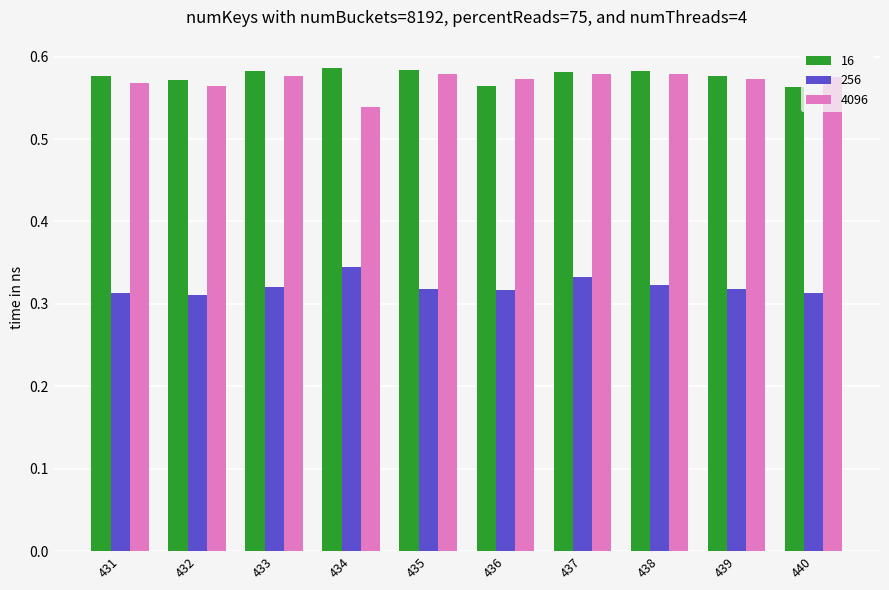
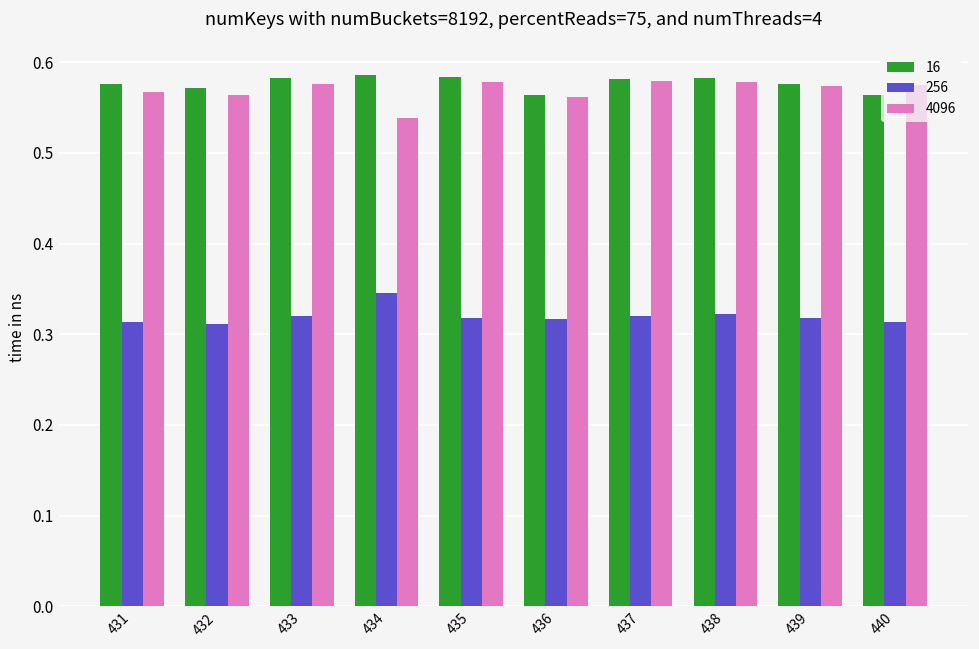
  {
    "16": {
      "431": 0.58,
      "432": 0.57,
      "433": 0.58,
      "434": 0.59,
      "435": 0.58,
      "436": 0.56,
      "437": 0.58,
      "438": 0.58,
      "439": 0.58,
      "440": 0.56
    },
    "256": {
      "431": 0.31,
      "432": 0.31,
      "433": 0.32,
      "434": 0.35,
      "435": 0.32,
      "436": 0.32,
-     "437": 0.33,
+     "437": 0.32,
      "438": 0.32,
      "439": 0.32,
      "440": 0.31
    },
    "4096": {
      "431": 0.57,
      "432": 0.56,
      "433": 0.58,
      "434": 0.54,
      "435": 0.58,
-     "436": 0.57,
+     "436": 0.56,
      "437": 0.58,
      "438": 0.58,
      "439": 0.57
    }
  }
